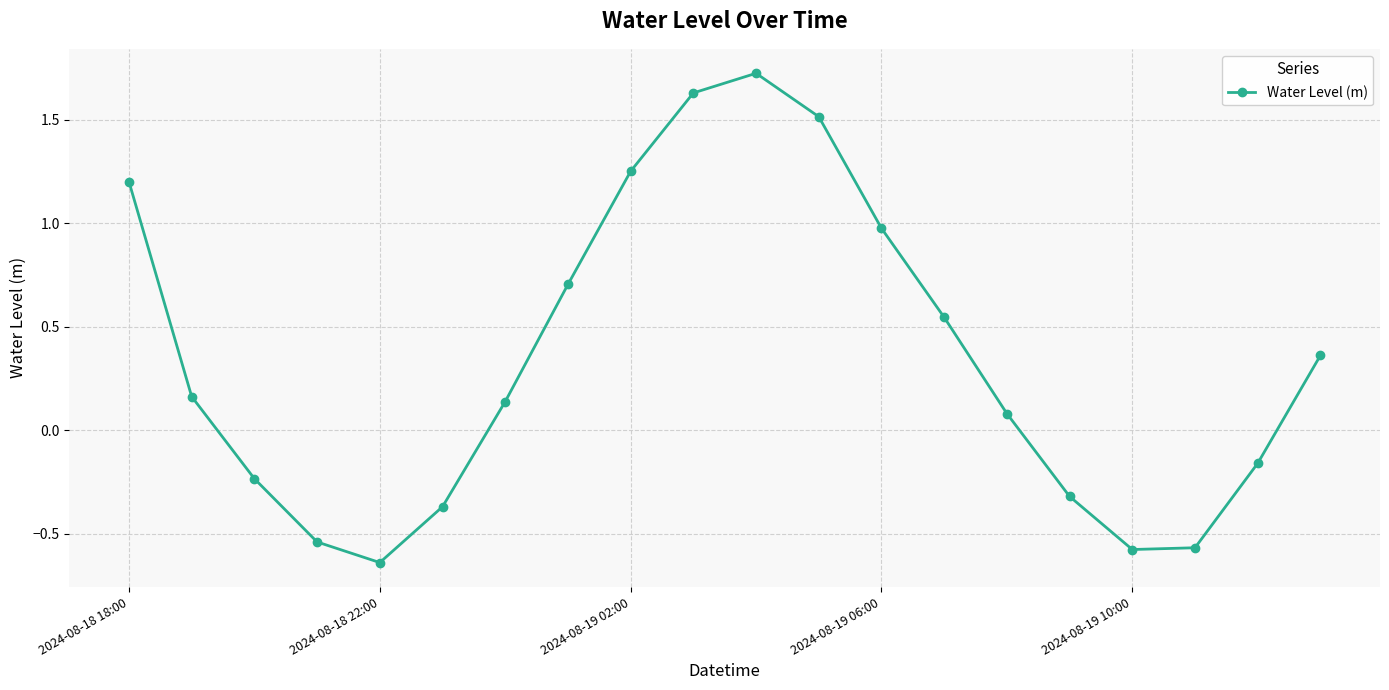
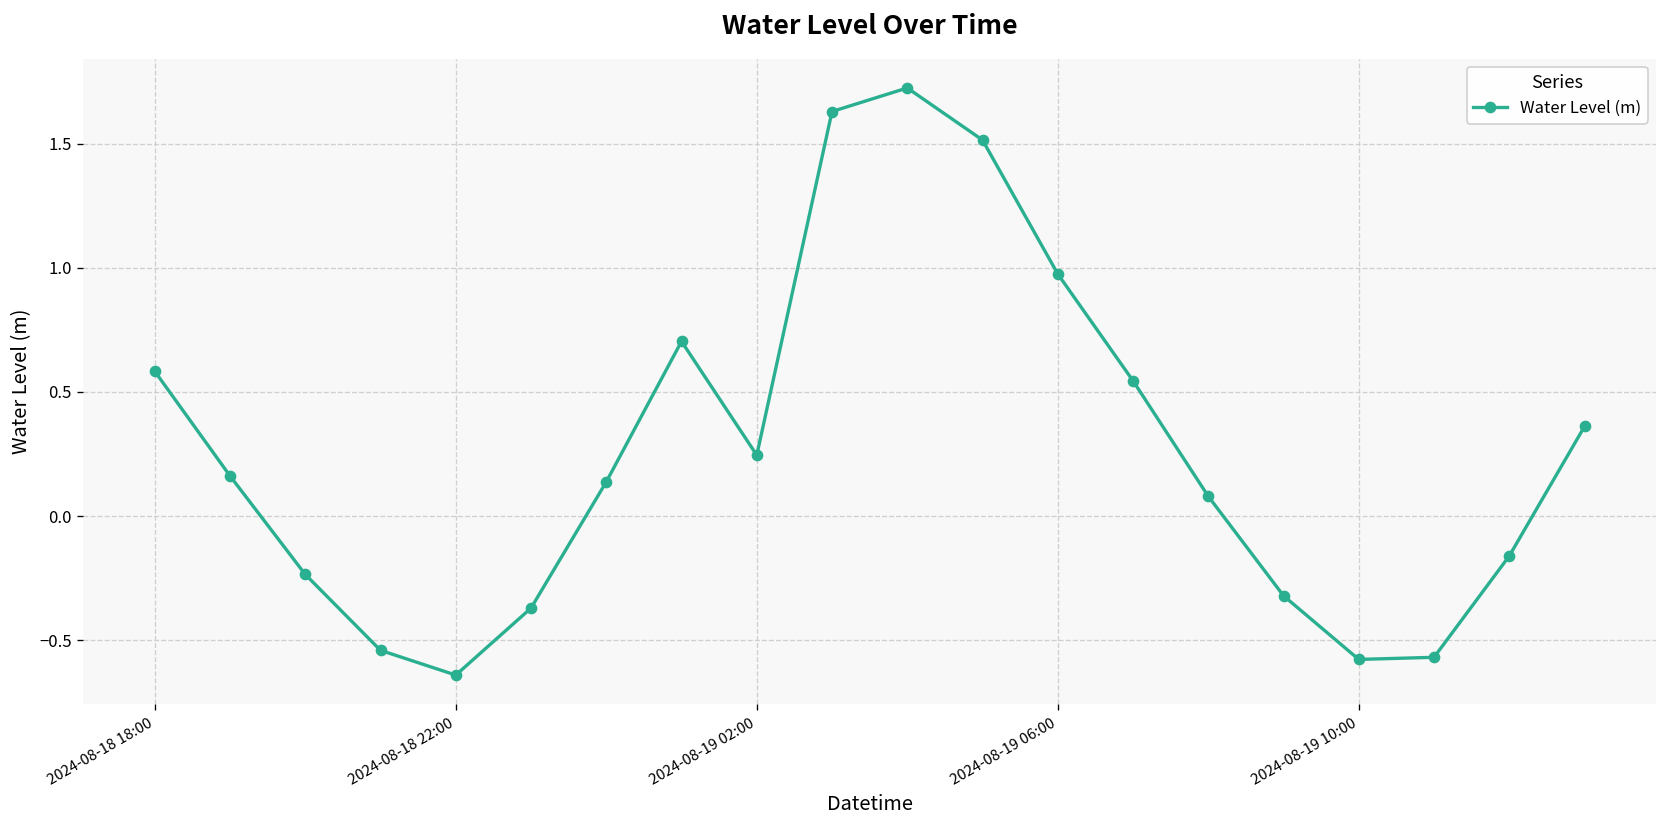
  {
-   "2024-08-18 18:00": 1.20,
+   "2024-08-18 18:00": 0.58,
    "2024-08-18 22:00": -0.64,
-   "2024-08-19 02:00": 1.25,
+   "2024-08-19 02:00": 0.25,
    "2024-08-19 06:00": 0.98,
    "2024-08-19 10:00": -0.58
  }
